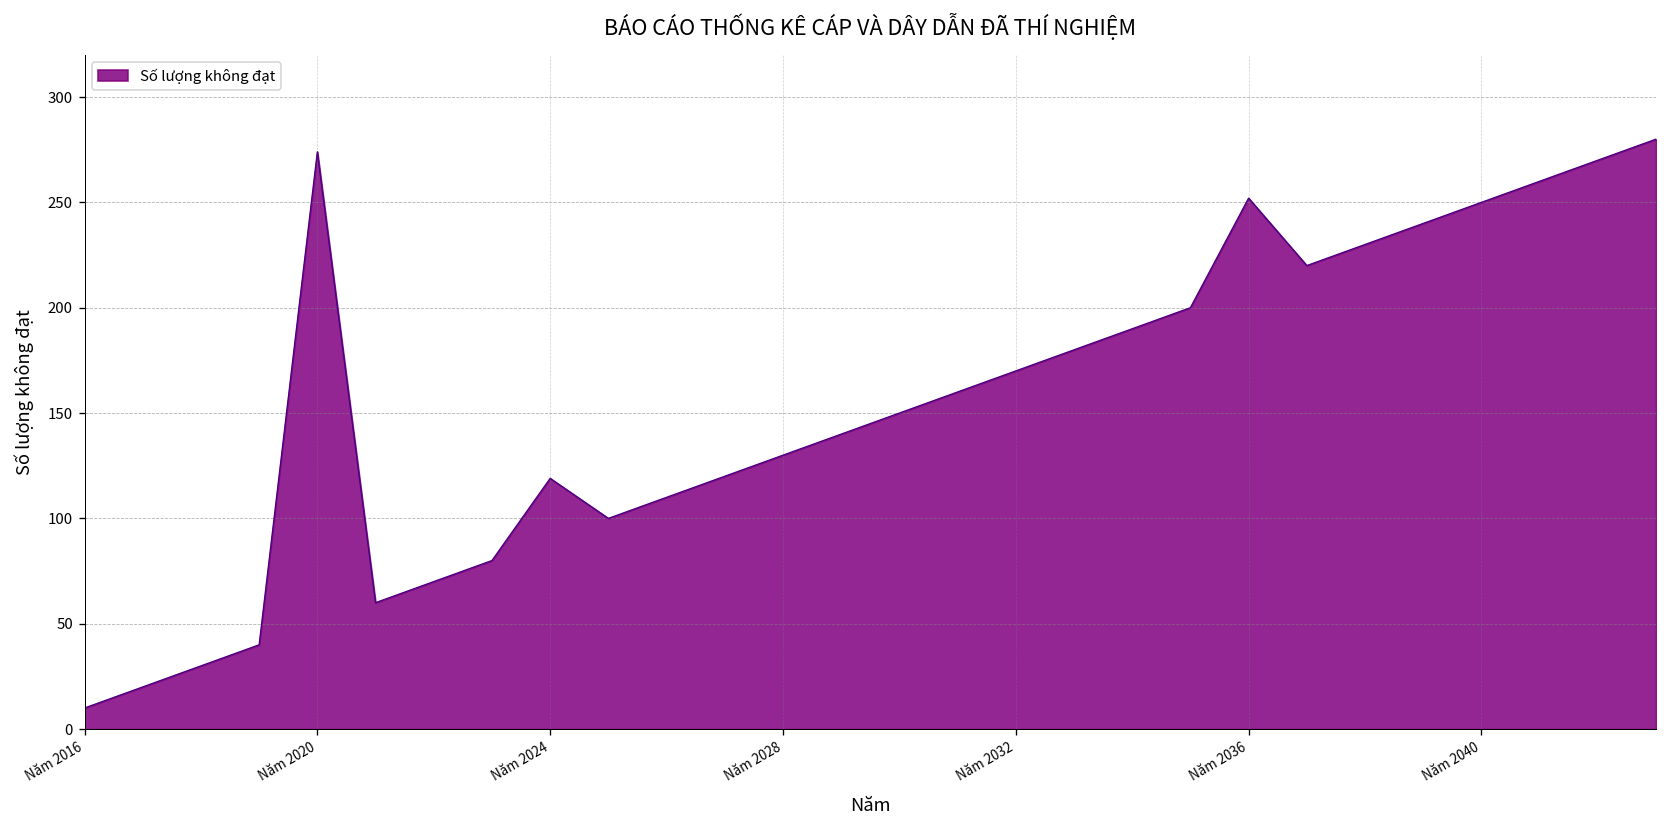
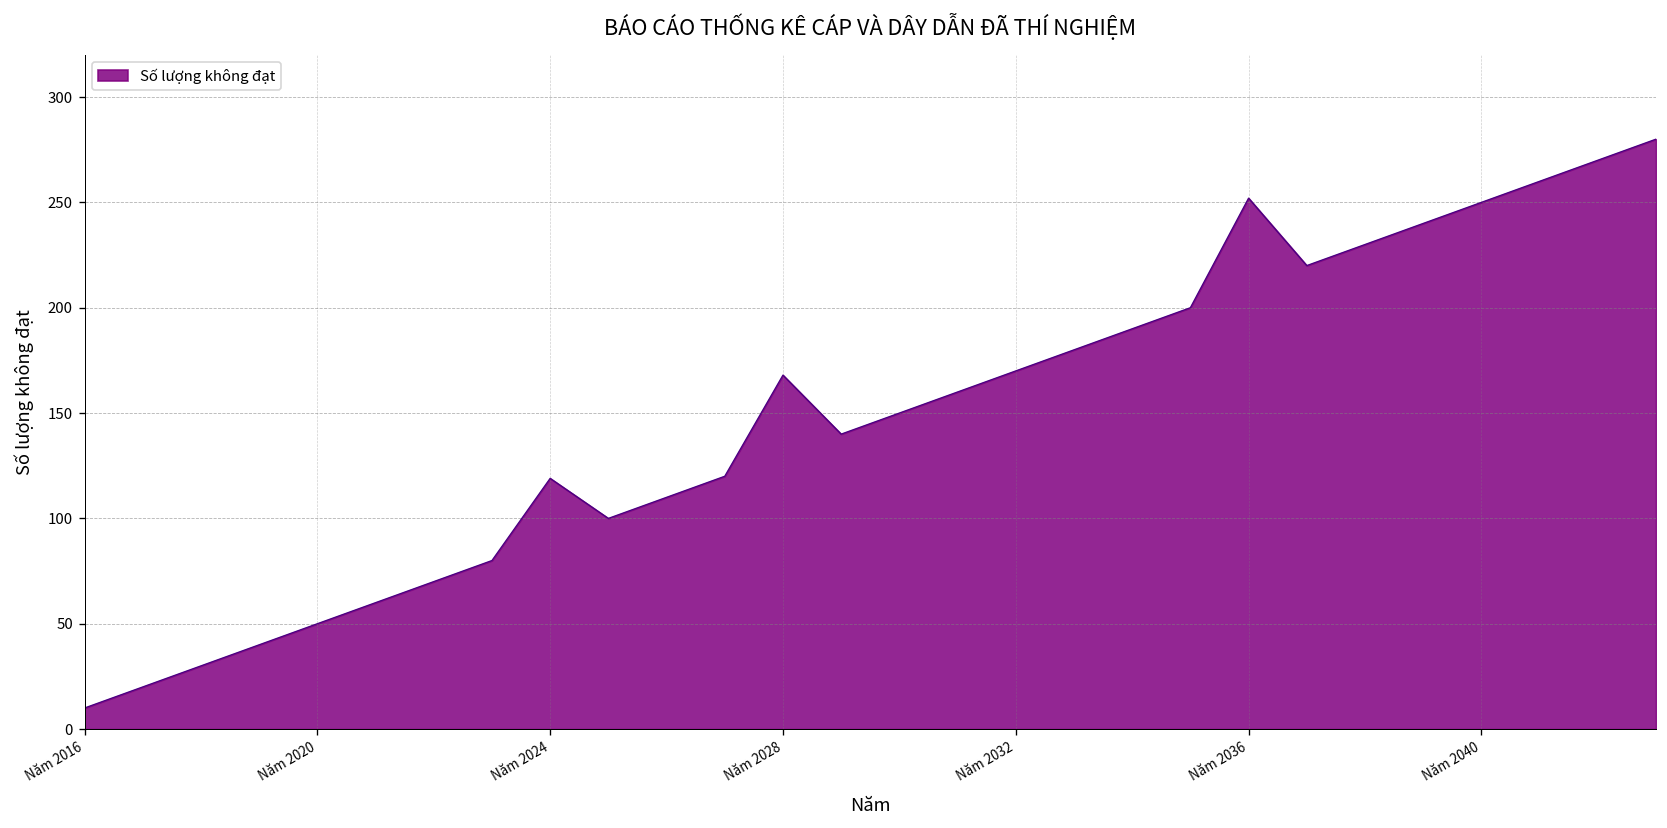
  {
    "Năm 2016": 10,
-   "Năm 2020": 274,
+   "Năm 2020": 50,
    "Năm 2024": 119,
-   "Năm 2028": 130,
+   "Năm 2028": 168,
    "Năm 2032": 170,
    "Năm 2036": 252,
    "Năm 2040": 250
  }
